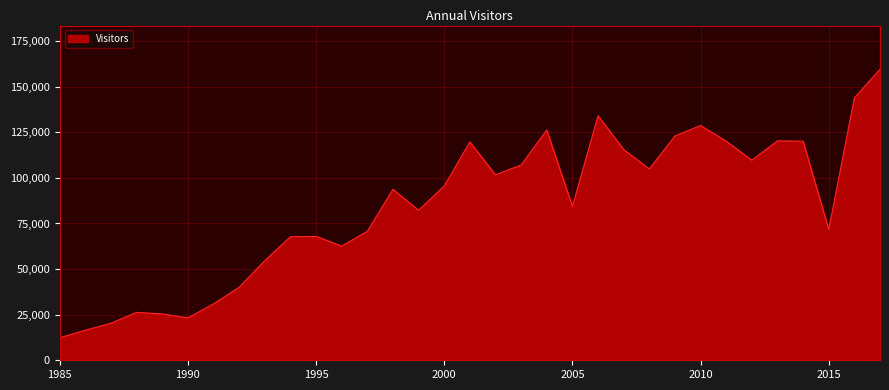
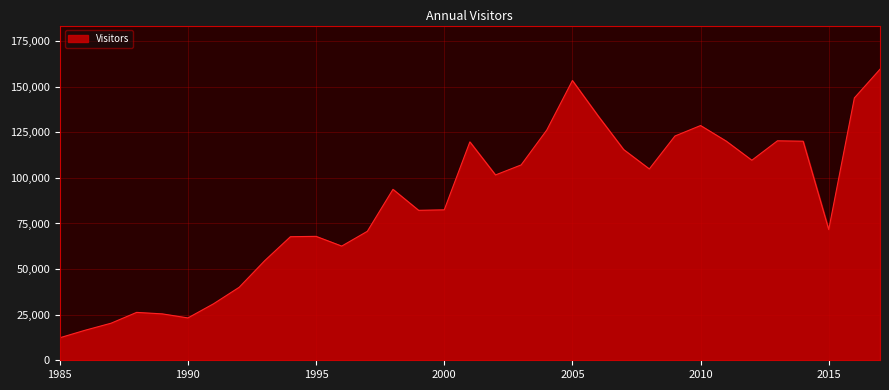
  {
    "1985": "12,000",
    "1990": "23,000",
    "1995": "68,000",
-   "2000": "96,000",
-   "2005": "84,000",
+   "2000": "82,000",
+   "2005": "153,000",
    "2010": "129,000",
    "2015": "72,000"
  }
